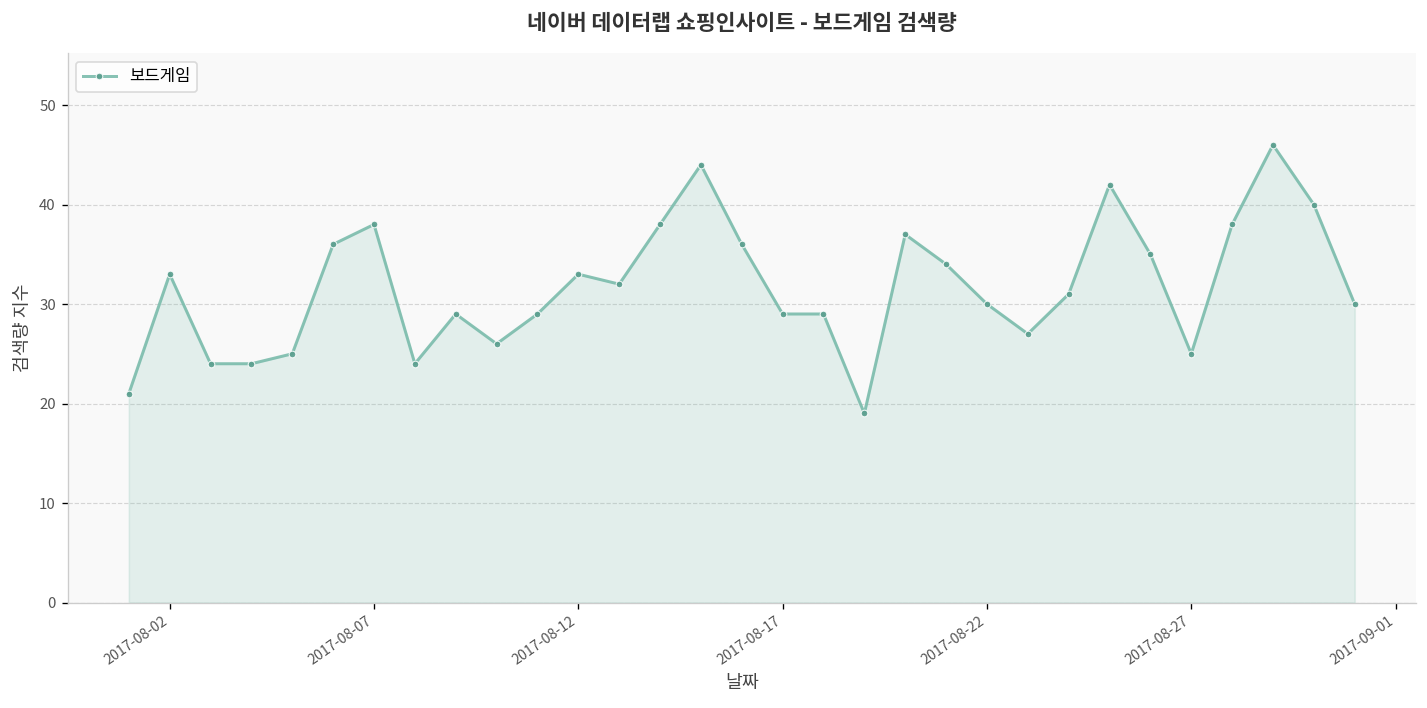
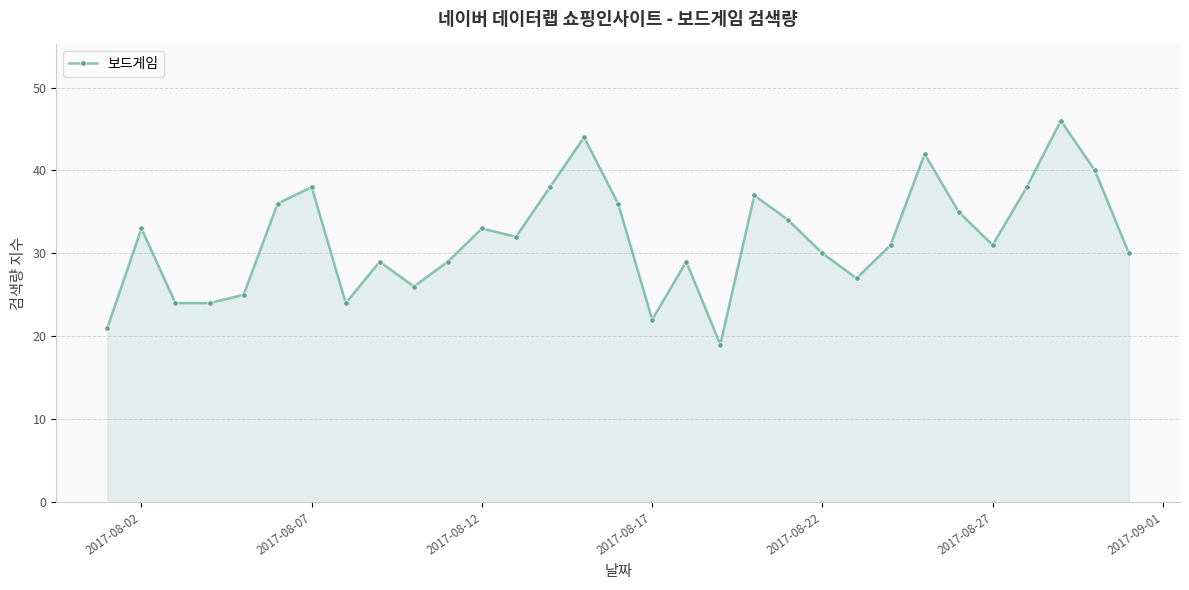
  {
    "2017-08-02": 33,
    "2017-08-07": 38,
    "2017-08-12": 33,
-   "2017-08-17": 29,
+   "2017-08-17": 22,
    "2017-08-22": 30,
-   "2017-08-27": 25
+   "2017-08-27": 31
  }
